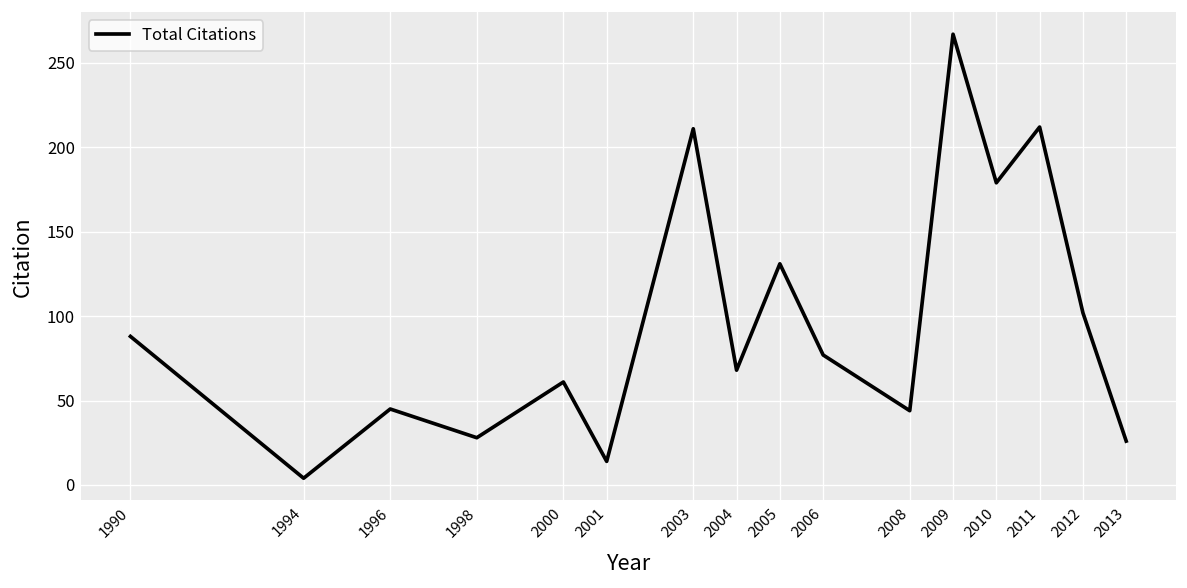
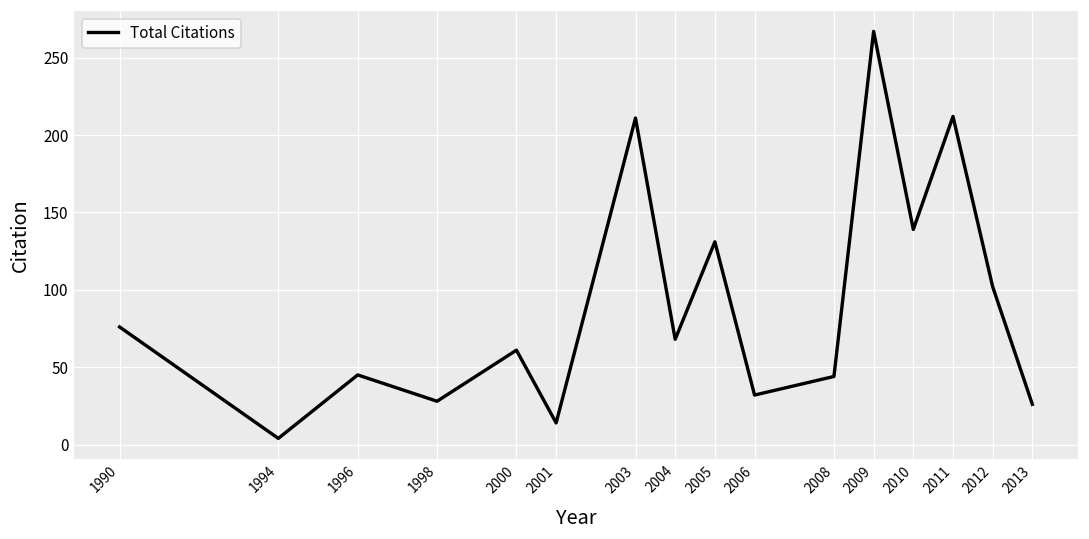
  {
-   "1990": 88,
+   "1990": 76,
    "1994": 4,
    "1996": 45,
    "1998": 28,
    "2000": 61,
    "2001": 14,
    "2003": 211,
    "2004": 68,
    "2005": 131,
-   "2006": 77,
+   "2006": 32,
    "2008": 44,
    "2009": 267,
-   "2010": 179,
+   "2010": 139,
    "2011": 212,
    "2012": 102,
    "2013": 26
  }
